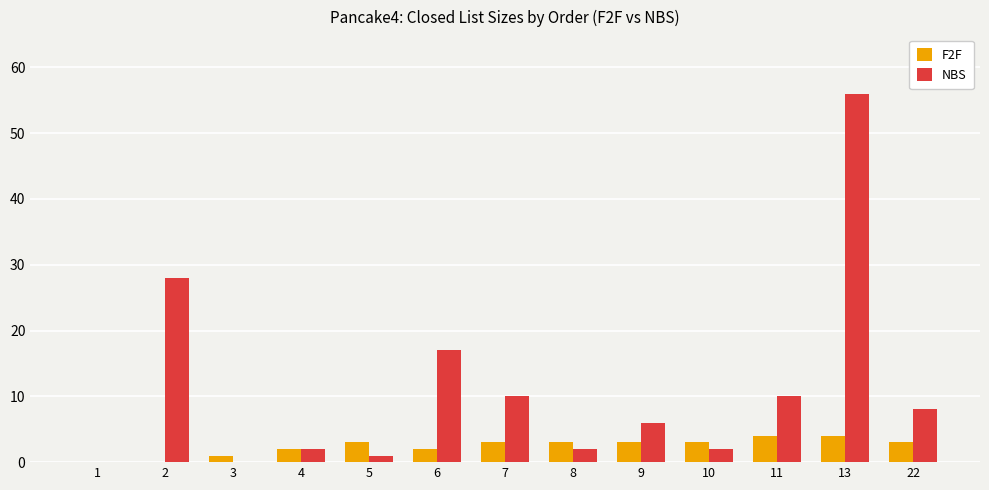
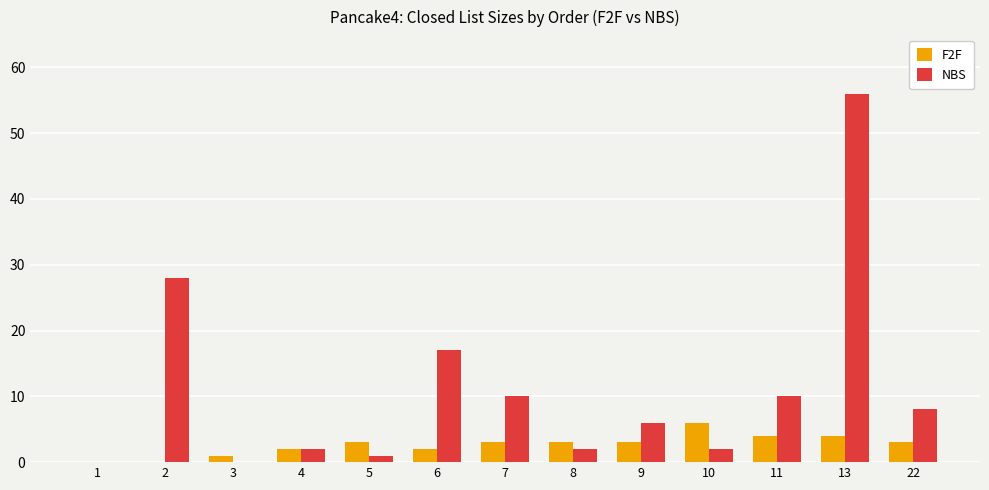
  {
    "F2F": {
      "1": 0,
      "2": 0,
      "3": 1,
      "4": 2,
      "5": 3,
      "6": 2,
      "7": 3,
      "8": 3,
      "9": 3,
-     "10": 3,
+     "10": 6,
      "11": 4,
      "13": 4,
      "22": 3
    },
    "NBS": {
      "1": 0,
      "2": 28,
      "3": 0,
      "4": 2,
      "5": 1,
      "6": 17,
      "7": 10,
      "8": 2,
      "9": 6,
      "10": 2,
      "11": 10,
      "13": 56,
      "22": 8
    }
  }
